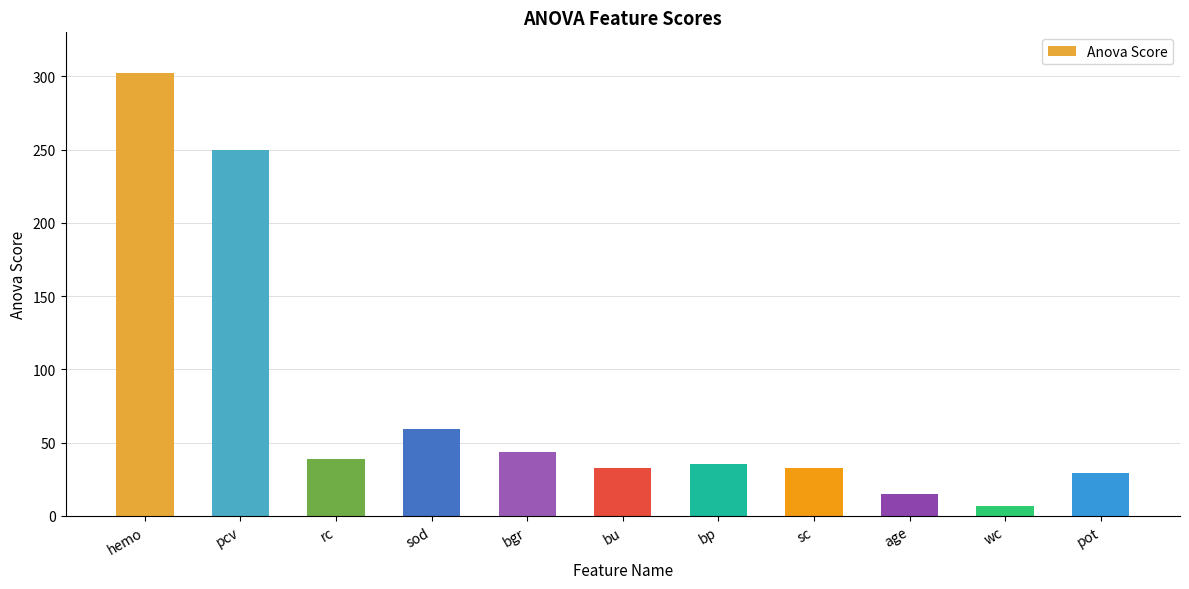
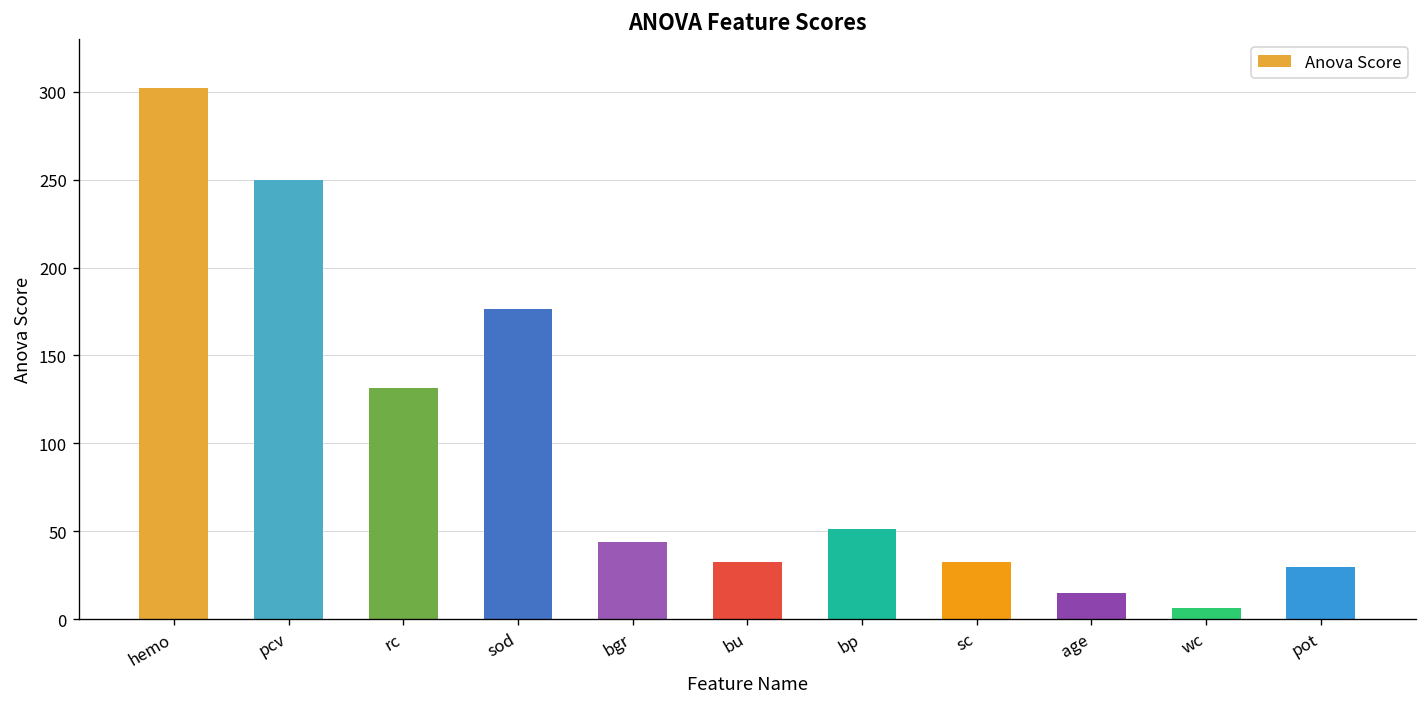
  {
    "hemo": 302,
    "pcv": 250,
-   "rc": 39,
-   "sod": 59,
+   "rc": 131,
+   "sod": 176,
    "bgr": 44,
    "bu": 33,
-   "bp": 35,
+   "bp": 51,
    "sc": 33,
    "age": 15,
    "wc": 7,
    "pot": 30
  }
